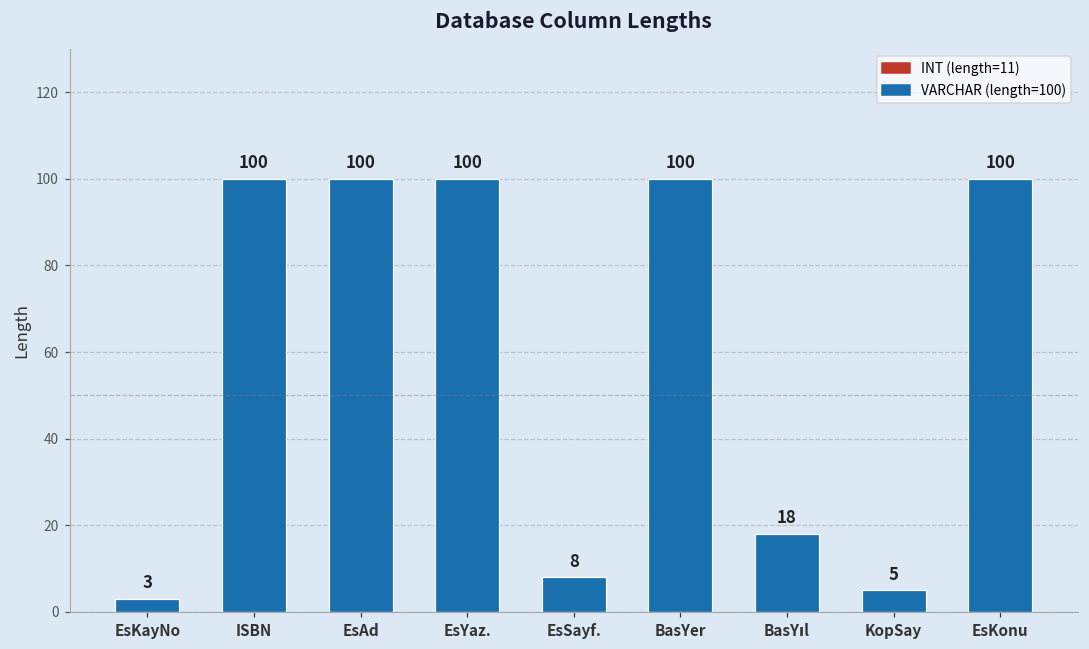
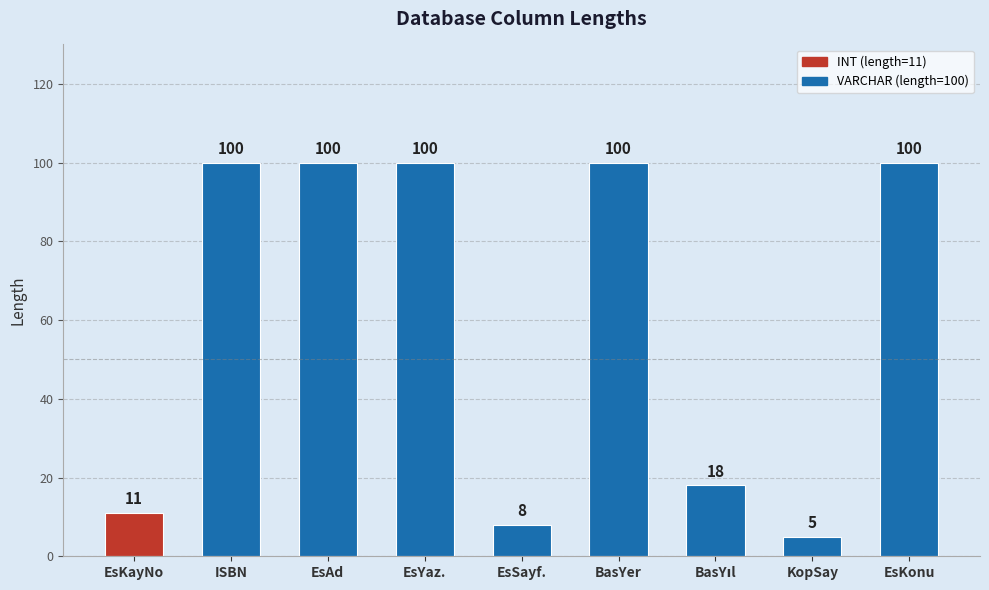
  {
-   "EsKayNo": 3,
+   "EsKayNo": 11,
    "ISBN": 100,
    "EsAd": 100,
    "EsYaz.": 100,
    "EsSayf.": 8,
    "BasYer": 100,
    "BasYıl": 18,
    "KopSay": 5,
    "EsKonu": 100
  }
